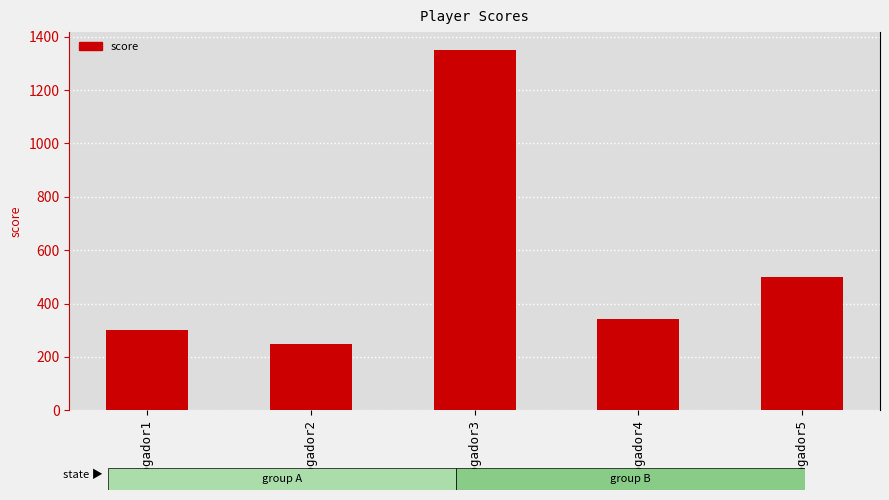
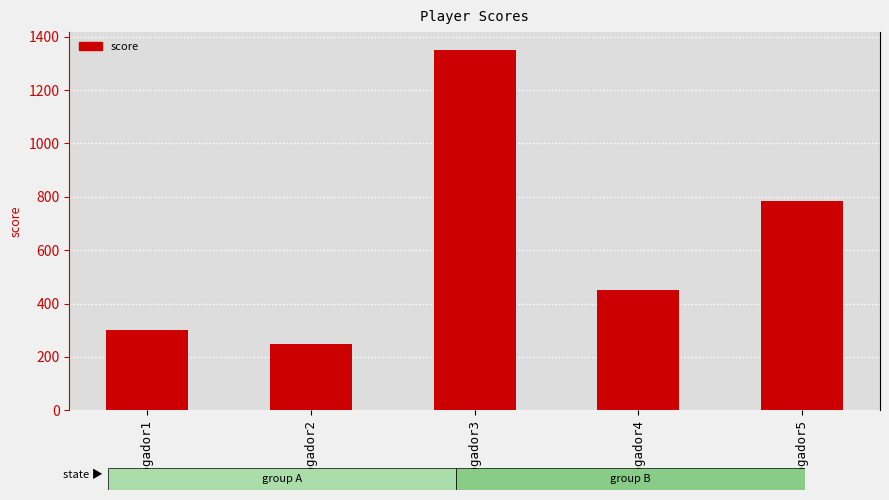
  {
    "Jogador1": 300,
    "Jogador2": 250,
    "Jogador3": 1350,
-   "Jogador4": 340,
-   "Jogador5": 500
+   "Jogador4": 450,
+   "Jogador5": 780
  }
